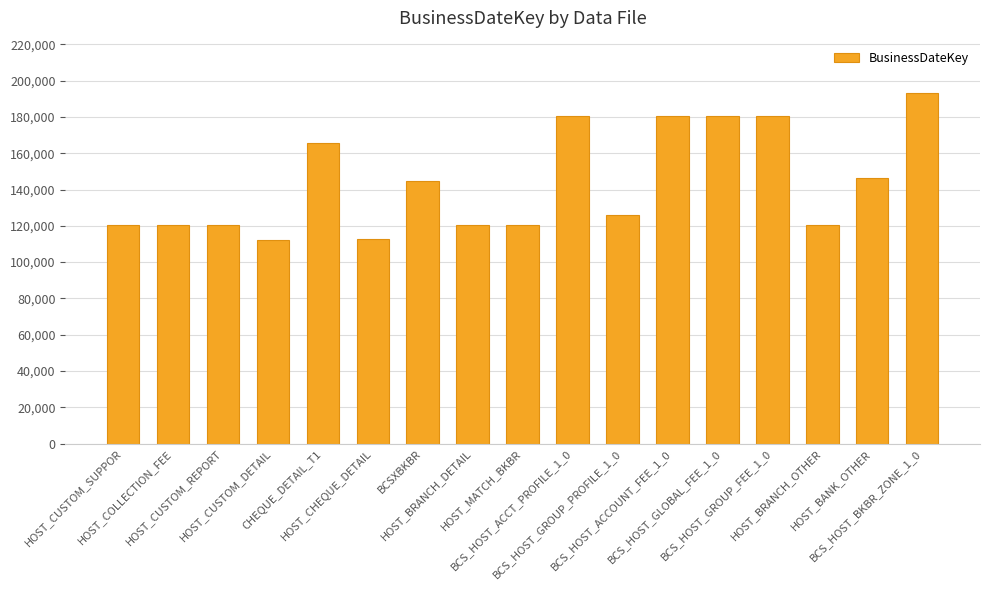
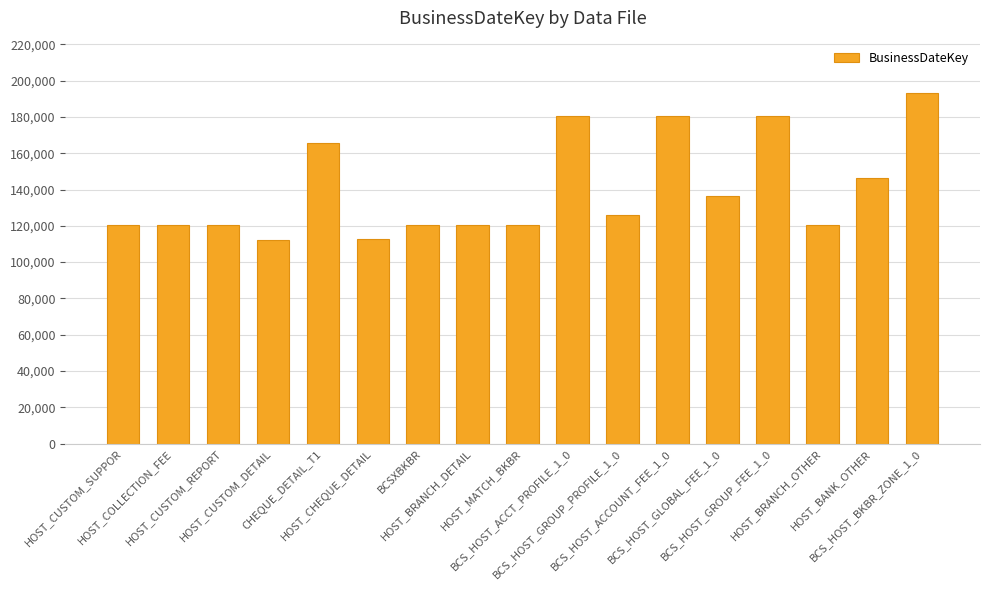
  {
    "HOST_CUSTOM_SUPPOR": "121,000",
    "HOST_COLLECTION_FEE": "121,000",
    "HOST_CUSTOM_REPORT": "121,000",
    "HOST_CUSTOM_DETAIL": "112,000",
    "CHEQUE_DETAIL_T1": "165,000",
    "HOST_CHEQUE_DETAIL": "113,000",
-   "BCSXBKBR": "145,000",
+   "BCSXBKBR": "121,000",
    "HOST_BRANCH_DETAIL": "121,000",
    "HOST_MATCH_BKBR": "121,000",
    "BCS_HOST_ACCT_PROFILE_1_0": "181,000",
    "BCS_HOST_GROUP_PROFILE_1_0": "126,000",
    "BCS_HOST_ACCOUNT_FEE_1_0": "181,000",
-   "BCS_HOST_GLOBAL_FEE_1_0": "181,000",
+   "BCS_HOST_GLOBAL_FEE_1_0": "136,000",
    "BCS_HOST_GROUP_FEE_1_0": "181,000",
    "HOST_BRANCH_OTHER": "121,000",
    "HOST_BANK_OTHER": "146,000",
    "BCS_HOST_BKBR_ZONE_1_0": "193,000"
  }
